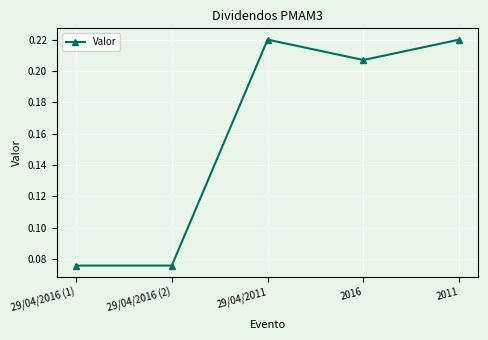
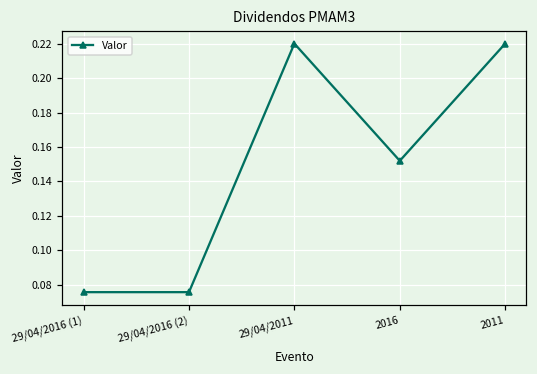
  {
    "29/04/2016 (1)": 0.076,
    "29/04/2016 (2)": 0.076,
    "29/04/2011": 0.220,
-   "2016": 0.207,
+   "2016": 0.152,
    "2011": 0.220
  }
